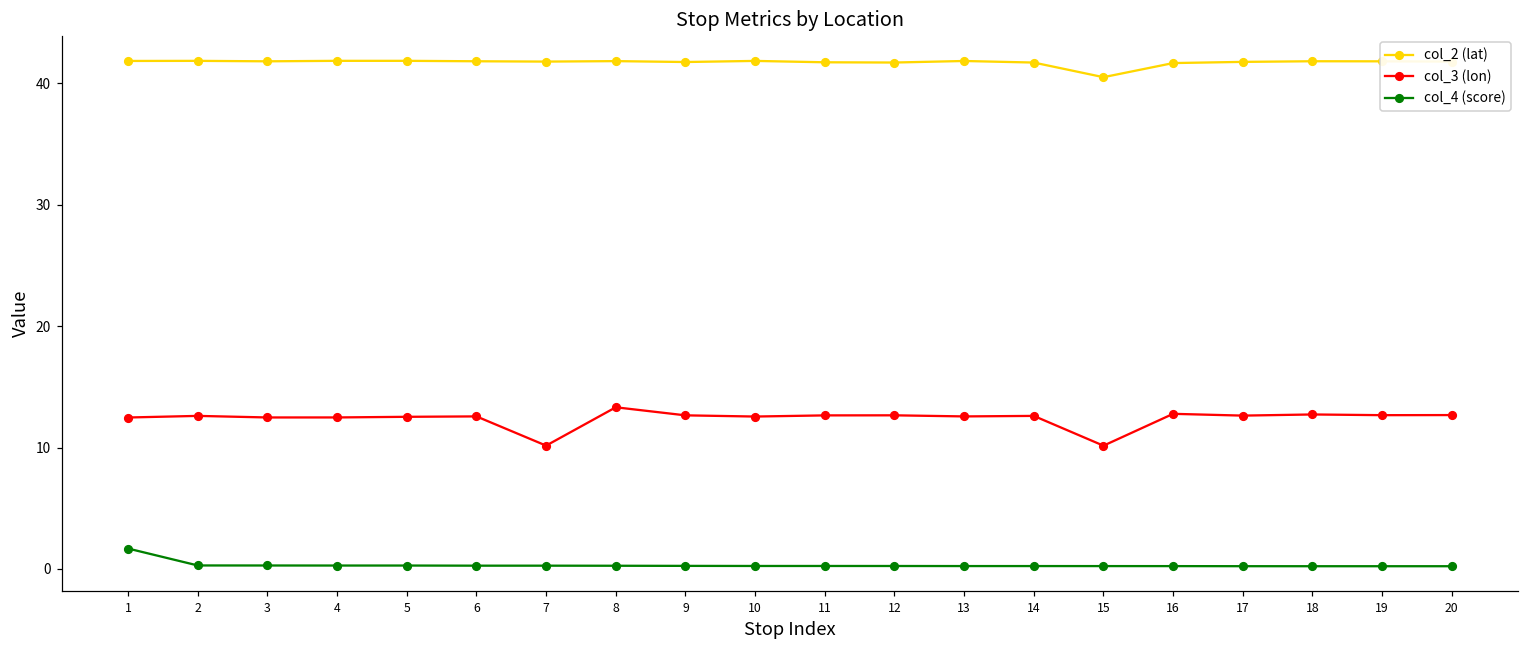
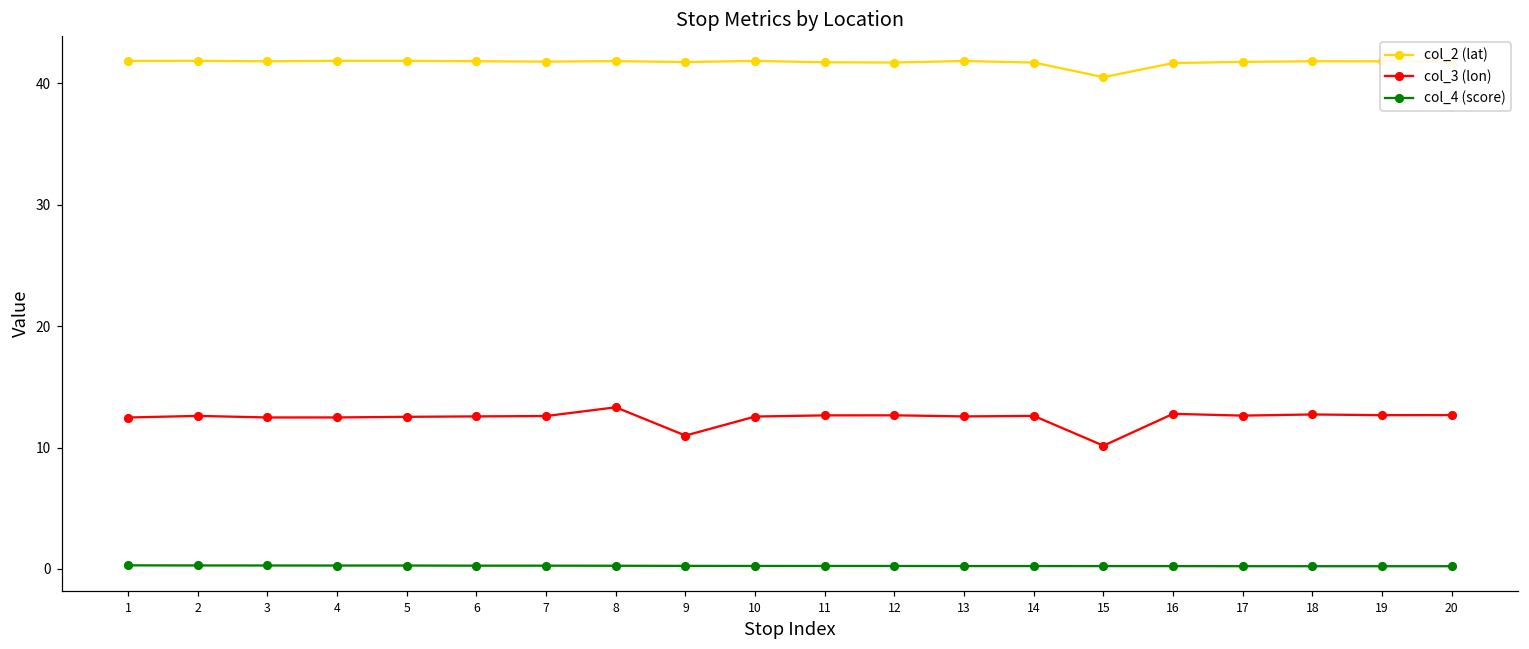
  {
    "col_2 (lat)": {
      "1": 41.9,
      "2": 41.9,
      "3": 41.8,
      "4": 41.9,
      "5": 41.9,
      "6": 41.8,
      "7": 41.8,
      "8": 41.8,
      "9": 41.8,
      "10": 41.9,
      "11": 41.7,
      "12": 41.7,
      "13": 41.9,
      "14": 41.7,
      "15": 40.5,
      "16": 41.7,
      "17": 41.8,
      "18": 41.8
    },
    "col_3 (lon)": {
      "1": 12.5,
      "2": 12.6,
      "3": 12.5,
      "4": 12.5,
      "5": 12.5,
      "6": 12.6,
-     "7": 10.2,
+     "7": 12.6,
      "8": 13.3,
-     "9": 12.7,
+     "9": 11.0,
      "10": 12.6,
      "11": 12.7,
      "12": 12.7,
      "13": 12.6,
      "14": 12.6,
      "15": 10.2,
      "16": 12.8,
      "17": 12.6,
      "18": 12.7,
      "19": 12.7,
      "20": 12.7
    },
    "col_4 (score)": {
-     "1": 1.7,
+     "1": 0.3,
      "2": 0.3,
      "3": 0.3,
      "4": 0.3,
      "5": 0.3,
      "6": 0.3,
      "7": 0.3,
      "8": 0.3,
      "9": 0.3,
      "10": 0.2,
      "11": 0.2,
      "12": 0.2,
      "13": 0.2,
      "14": 0.2,
      "15": 0.2,
      "16": 0.2,
      "17": 0.2,
      "18": 0.2,
      "19": 0.2,
      "20": 0.2
    }
  }
